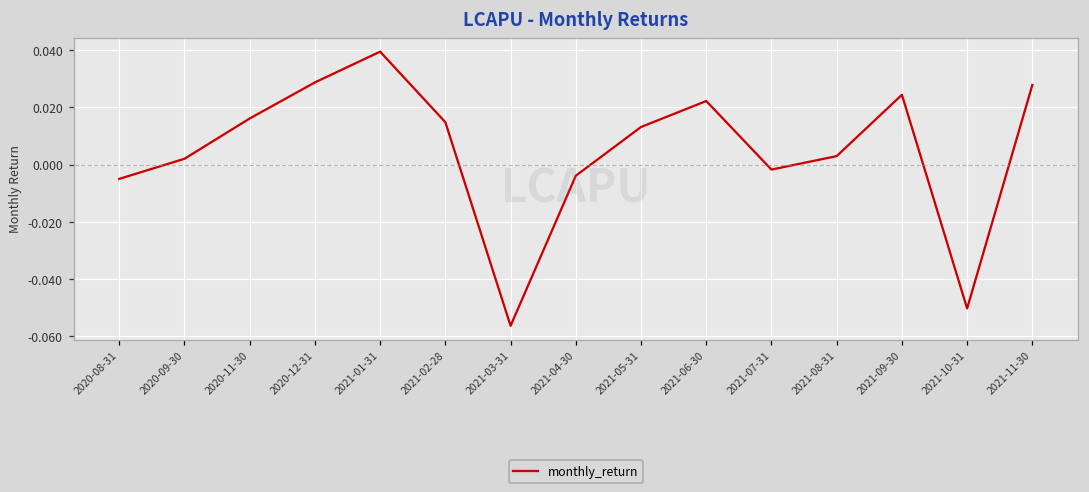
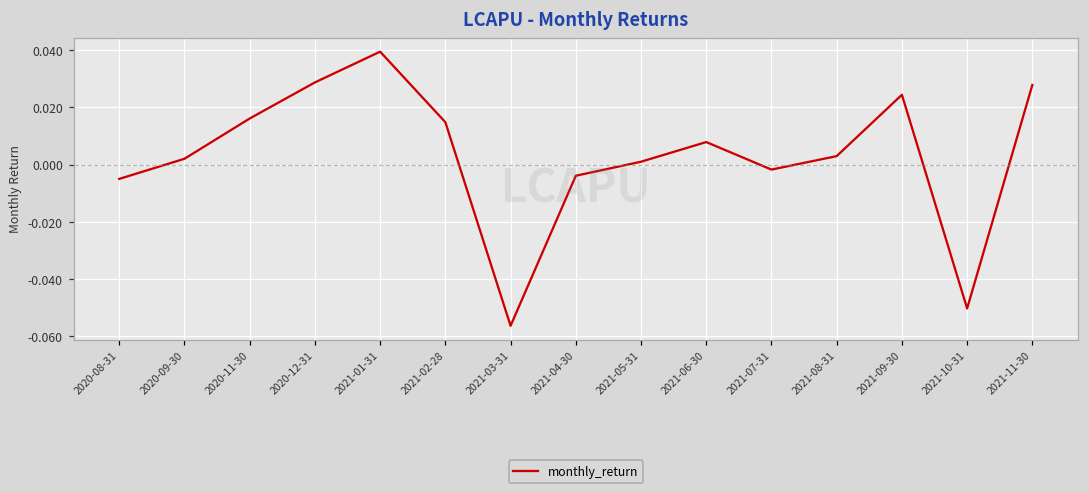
  {
    "2020-08-31": -0.005,
    "2020-09-30": 0.002,
    "2020-11-30": 0.016,
    "2020-12-31": 0.029,
    "2021-01-31": 0.039,
    "2021-02-28": 0.015,
    "2021-03-31": -0.056,
    "2021-04-30": -0.004,
-   "2021-05-31": 0.013,
-   "2021-06-30": 0.022,
+   "2021-05-31": 0.001,
+   "2021-06-30": 0.008,
    "2021-07-31": -0.002,
    "2021-08-31": 0.003,
    "2021-09-30": 0.024,
    "2021-10-31": -0.050,
    "2021-11-30": 0.028
  }
